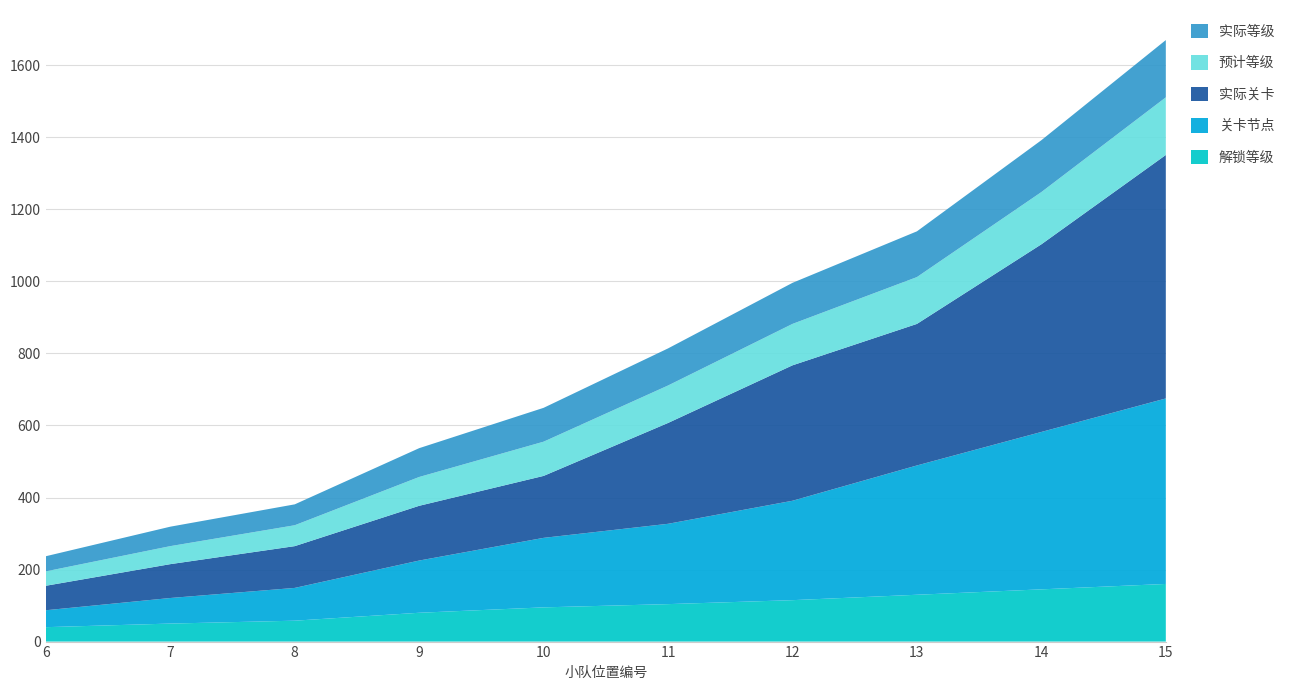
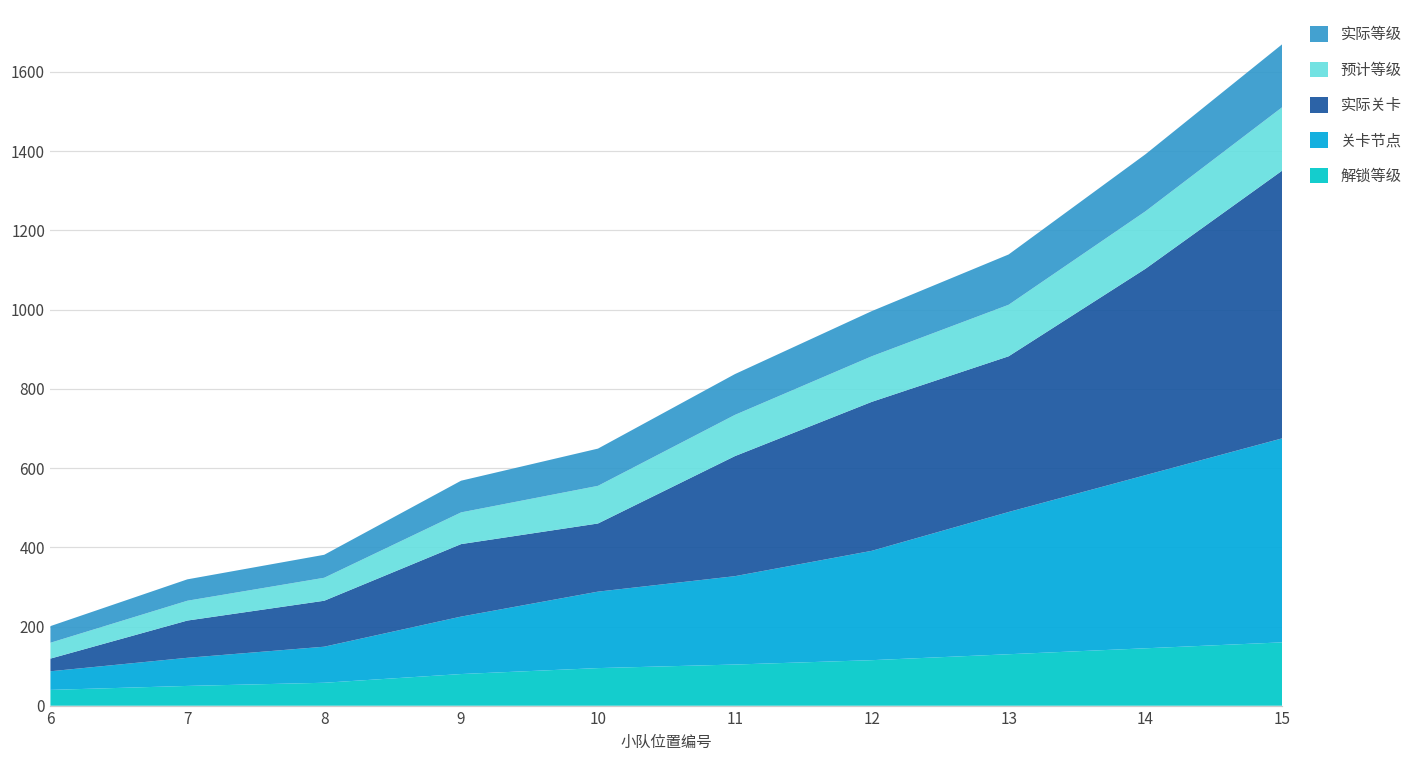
  {
    "实际关卡": {
-     "6": 70,
+     "6": 30,
      "7": 90,
      "8": 120,
-     "9": 150,
+     "9": 180,
      "10": 170,
-     "11": 280,
+     "11": 300,
      "12": 380,
      "13": 390,
      "14": 520,
      "15": 680
    },
    "预计等级": {
      "6": 40,
      "7": 50,
      "8": 60,
      "9": 80,
      "10": 100,
      "11": 100,
      "12": 120,
      "13": 130,
      "14": 150,
      "15": 160
    }
  }
